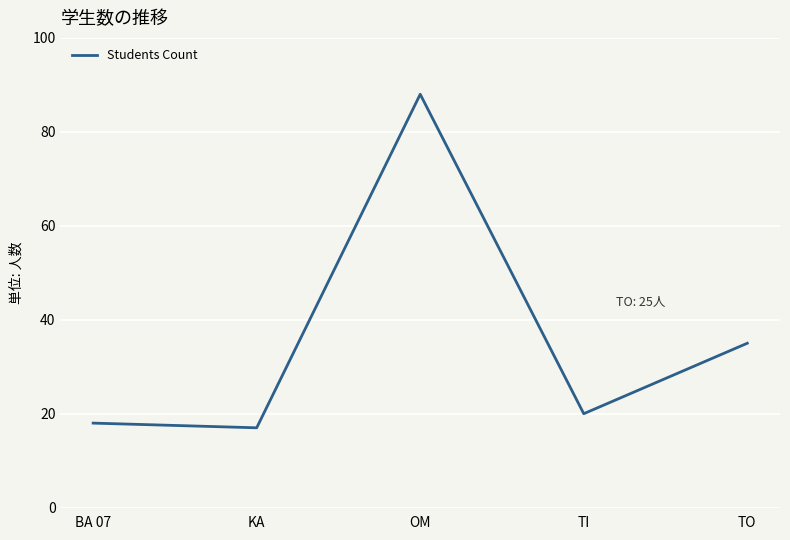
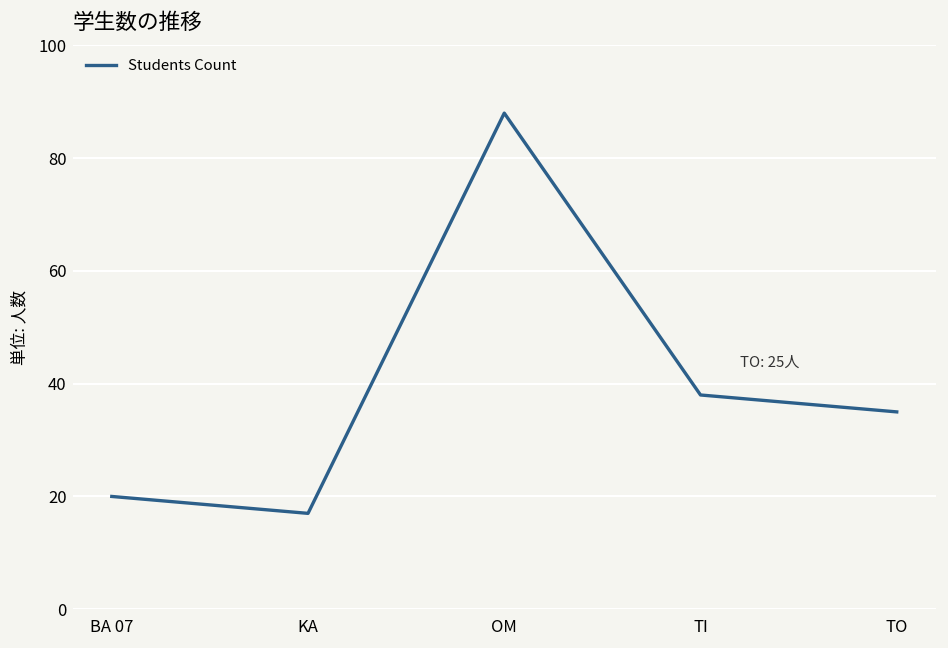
  {
-   "BA 07": 18,
+   "BA 07": 20,
    "KA": 17,
    "OM": 88,
-   "TI": 20,
+   "TI": 38,
    "TO": 35
  }
